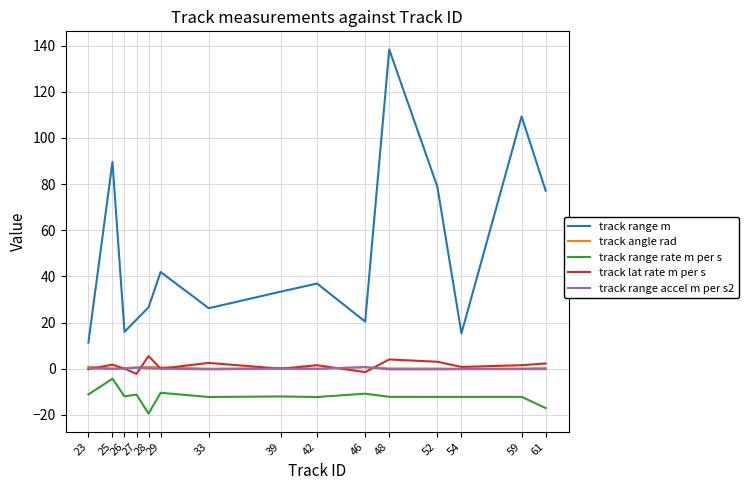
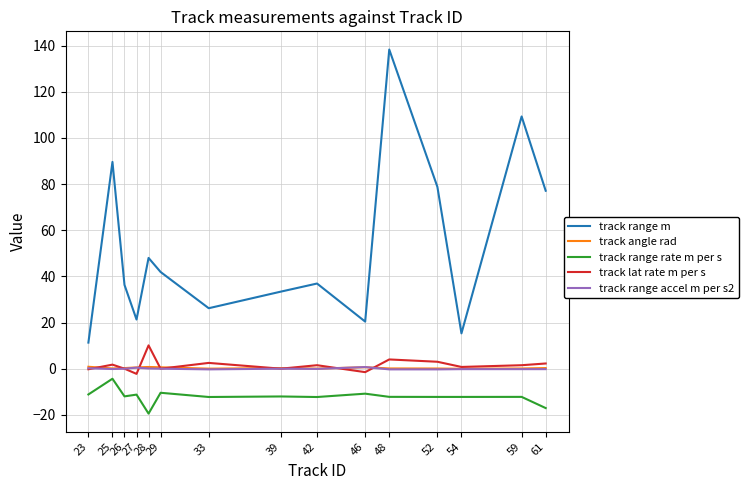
  {
    "track range m": {
      "23": 11,
      "25": 90,
-     "26": 16,
+     "26": 36,
      "27": 21,
-     "28": 27,
+     "28": 48,
      "29": 42,
      "33": 26,
      "39": 33,
      "42": 37,
      "46": 20,
      "48": 138,
      "52": 79,
      "54": 15,
      "59": 109,
      "61": 77
    },
    "track range rate m per s": {
      "23": -11,
      "25": -4,
      "26": -12,
      "27": -11,
      "28": -19,
      "29": -10,
      "33": -12,
      "39": -12,
      "42": -12,
      "46": -11,
      "48": -12,
      "52": -12,
      "54": -12,
      "59": -12,
      "61": -17
    },
    "track lat rate m per s": {
      "25": 2,
      "27": -2,
-     "28": 6,
+     "28": 10,
      "33": 3,
      "42": 2,
      "46": -2,
      "48": 4,
      "52": 3,
      "59": 2,
      "61": 2
    }
  }
